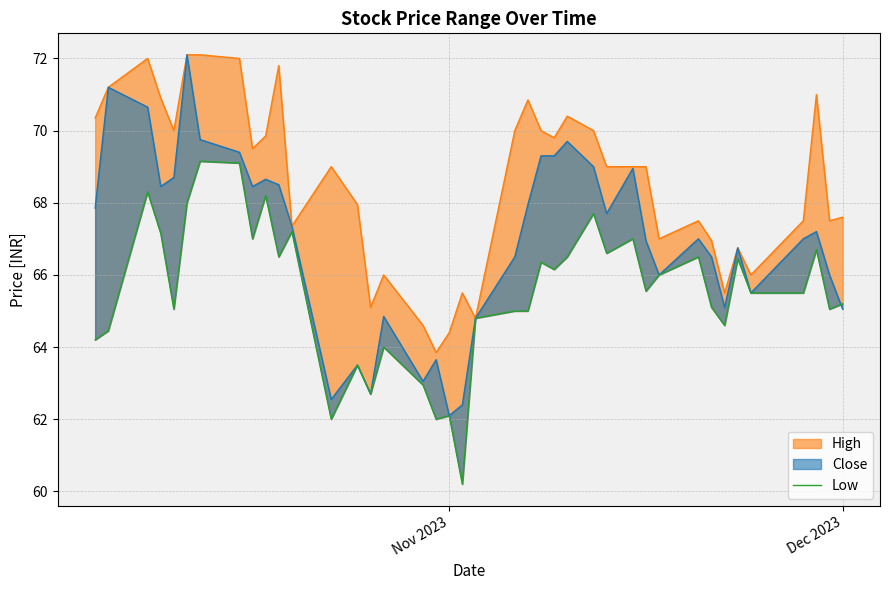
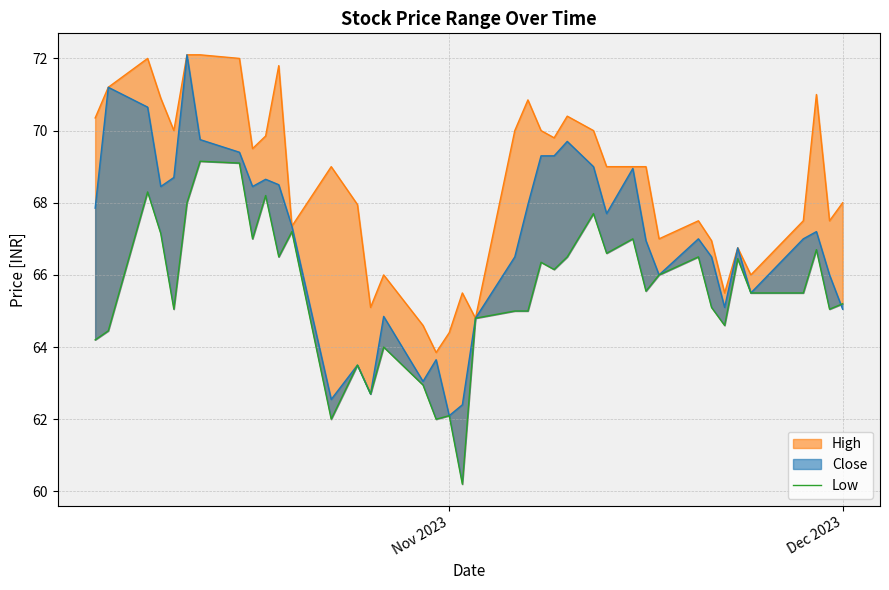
  {
    "High": {
      "Nov 2023": 64.4,
-     "Dec 2023": 67.6
+     "Dec 2023": 68.0
    }
  }
